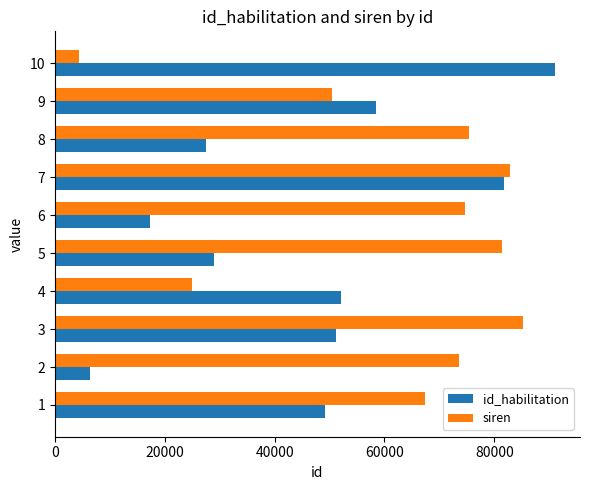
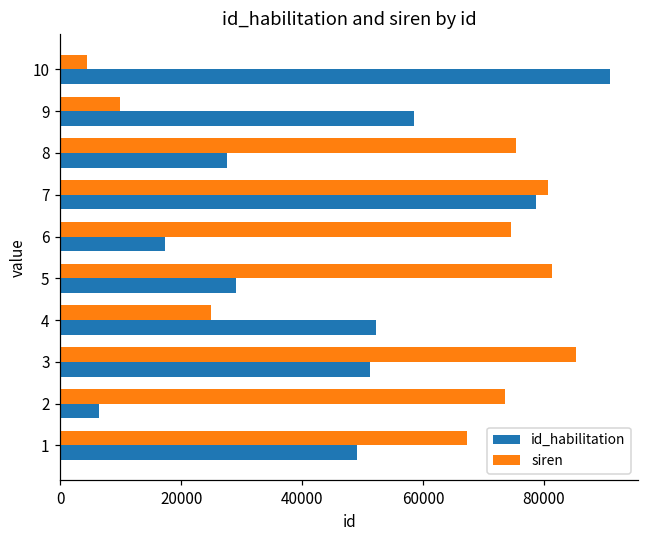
  {
    "id_habilitation": {
      "10": 91000,
      "9": 59000,
      "8": 28000,
-     "7": 82000,
+     "7": 79000,
      "6": 17000,
      "5": 29000,
      "4": 52000,
      "3": 51000,
      "2": 6000,
      "1": 49000
    },
    "siren": {
      "10": 4000,
-     "9": 50000,
+     "9": 10000,
      "8": 75000,
-     "7": 83000,
+     "7": 81000,
      "6": 75000,
      "5": 81000,
      "4": 25000,
      "3": 85000,
      "2": 74000,
      "1": 67000
    }
  }
